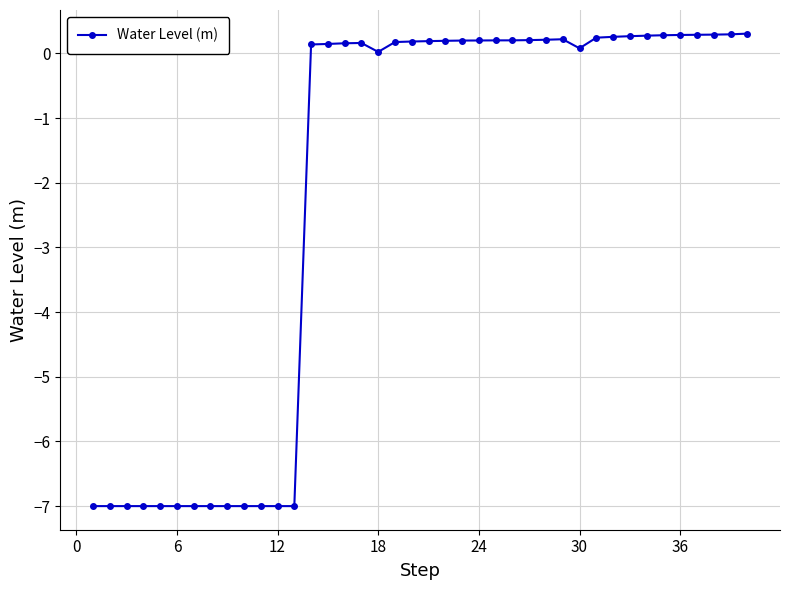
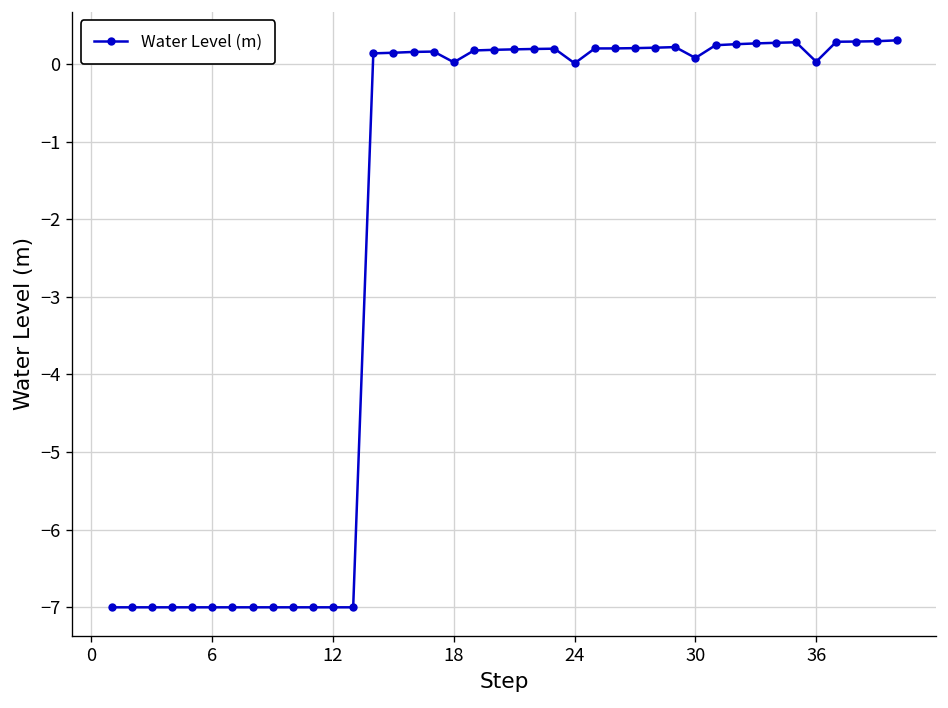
  {
    "6": -7.0,
    "12": -7.0,
    "18": 0.0,
-   "24": 0.2,
+   "24": 0.0,
    "30": 0.1,
-   "36": 0.3
+   "36": 0.0
  }
